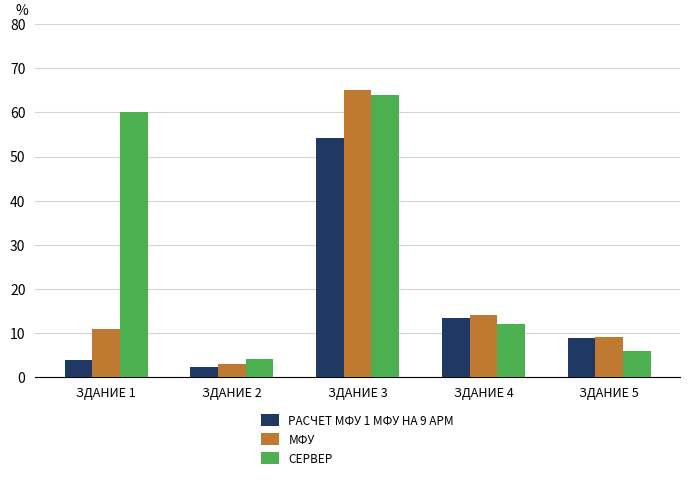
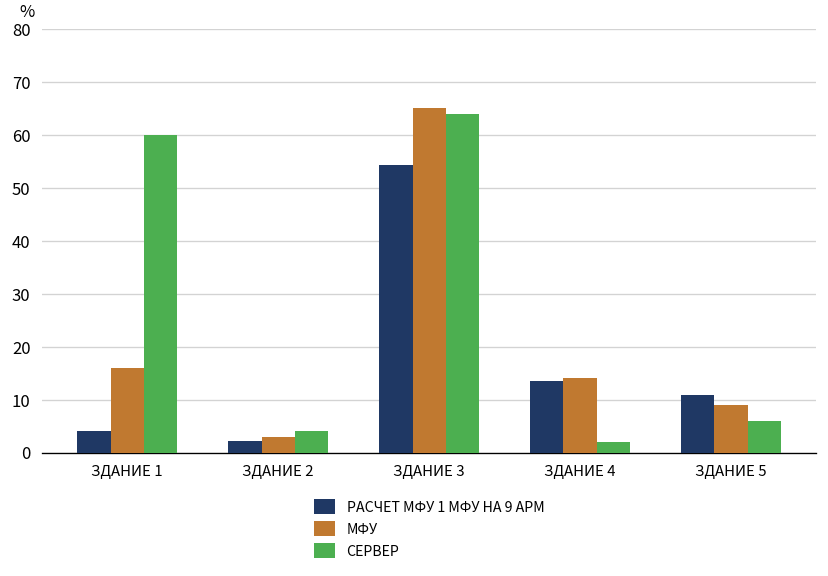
  {
    "РАСЧЕТ МФУ 1 МФУ НА 9 АРМ": {
      "ЗДАНИЕ 1": 4,
      "ЗДАНИЕ 2": 2,
      "ЗДАНИЕ 3": 54,
      "ЗДАНИЕ 4": 13,
-     "ЗДАНИЕ 5": 9
+     "ЗДАНИЕ 5": 11
    },
    "МФУ": {
-     "ЗДАНИЕ 1": 11,
+     "ЗДАНИЕ 1": 16,
      "ЗДАНИЕ 2": 3,
      "ЗДАНИЕ 3": 65,
      "ЗДАНИЕ 4": 14,
      "ЗДАНИЕ 5": 9
    },
    "СЕРВЕР": {
      "ЗДАНИЕ 1": 60,
      "ЗДАНИЕ 2": 4,
      "ЗДАНИЕ 3": 64,
-     "ЗДАНИЕ 4": 12,
+     "ЗДАНИЕ 4": 2,
      "ЗДАНИЕ 5": 6
    }
  }
